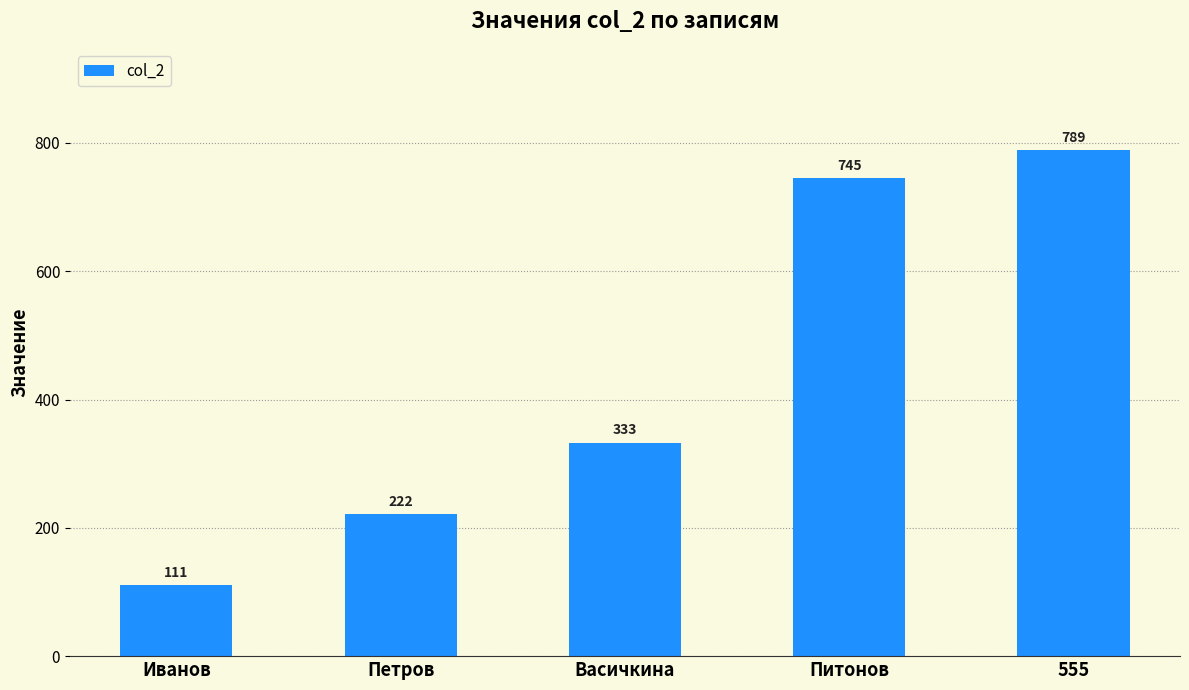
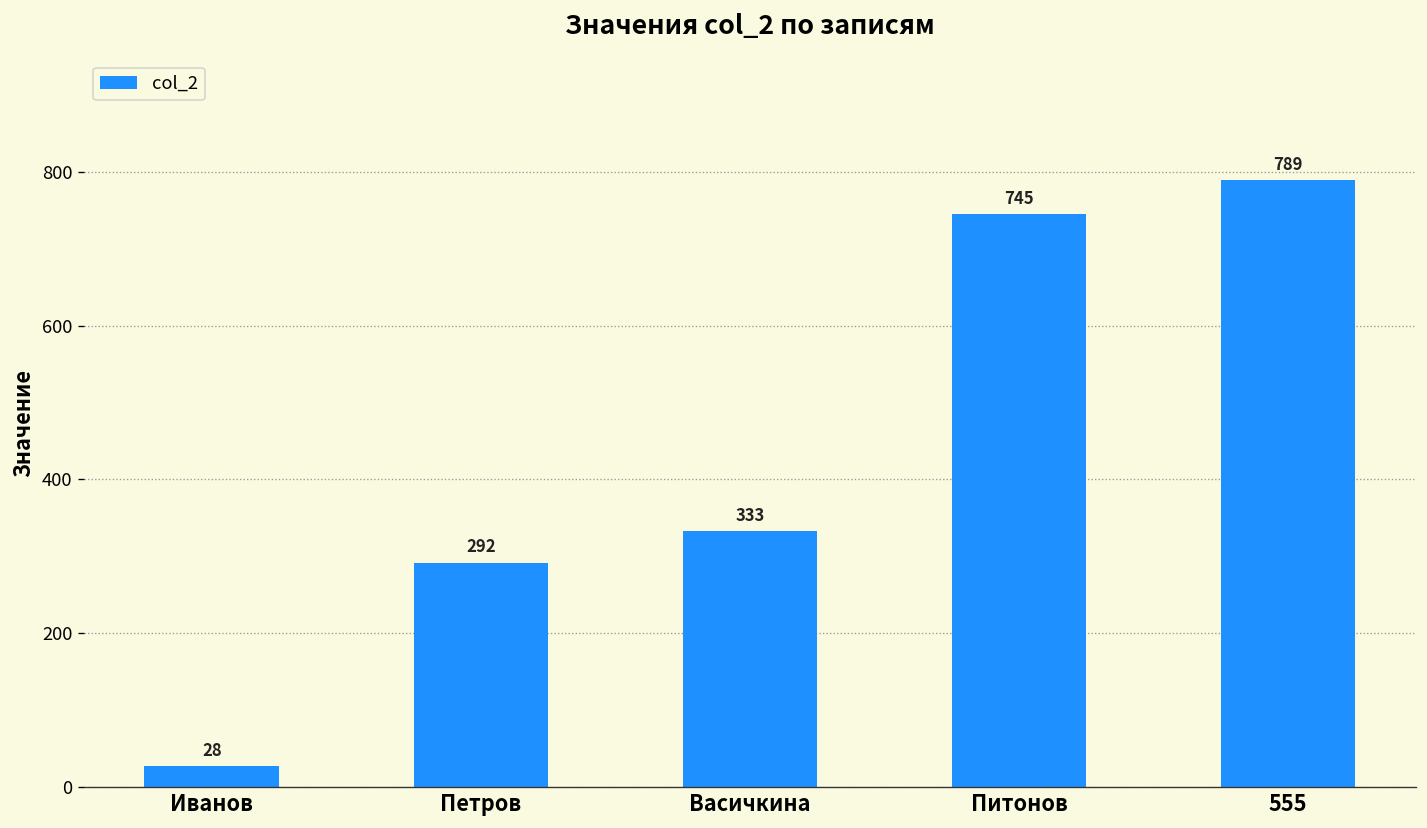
  {
-   "Иванов": 111,
-   "Петров": 222,
+   "Иванов": 28,
+   "Петров": 292,
    "Васичкина": 333,
    "Питонов": 745,
    "555": 789
  }
